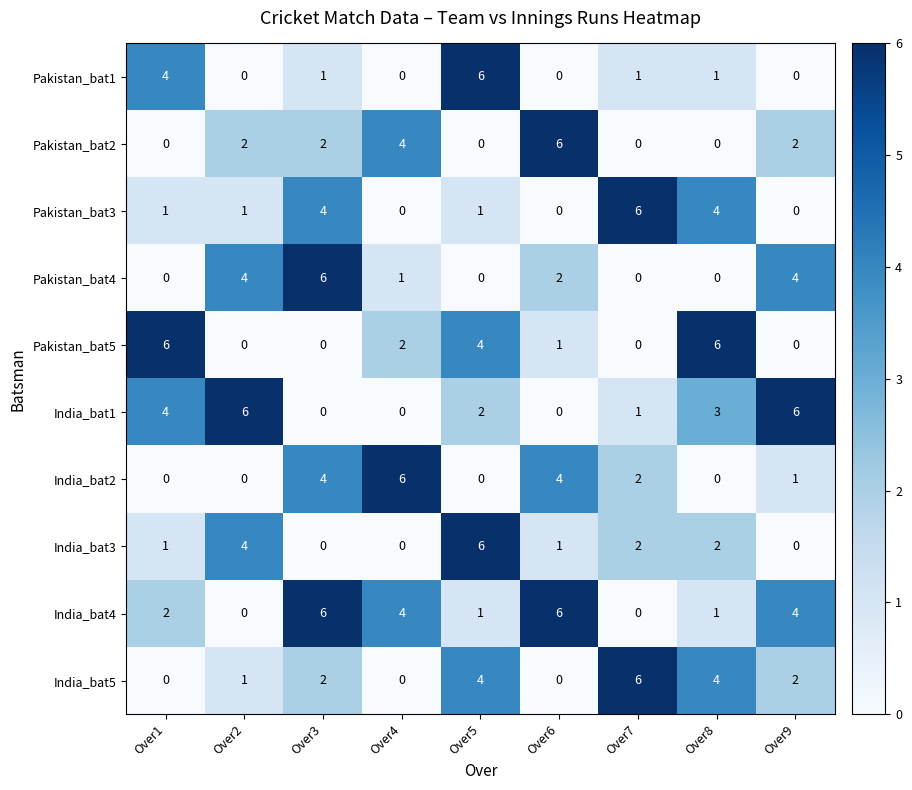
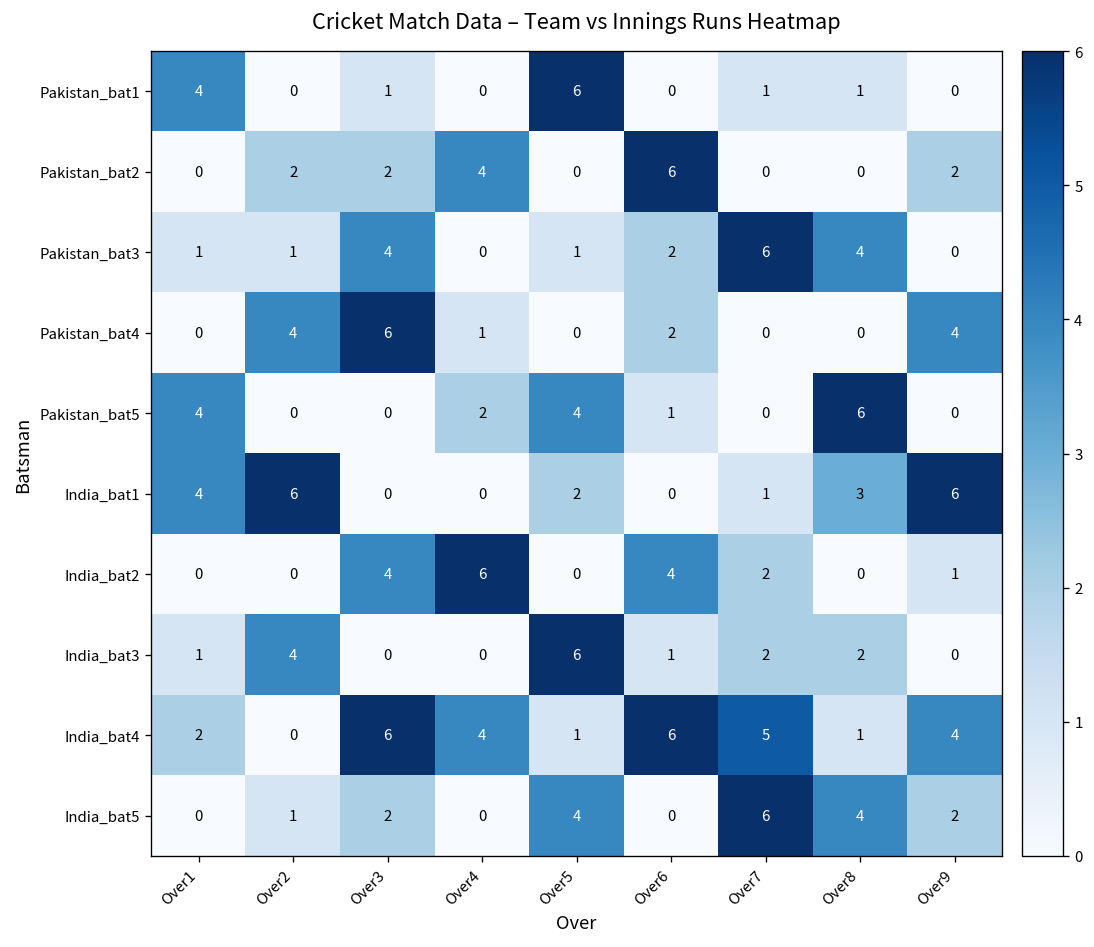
  {
    "Pakistan_bat1": {
      "Over1": 4,
      "Over2": 0,
      "Over3": 1,
      "Over4": 0,
      "Over5": 6,
      "Over6": 0,
      "Over7": 1,
      "Over8": 1,
      "Over9": 0
    },
    "Pakistan_bat2": {
      "Over1": 0,
      "Over2": 2,
      "Over3": 2,
      "Over4": 4,
      "Over5": 0,
      "Over6": 6,
      "Over7": 0,
      "Over8": 0,
      "Over9": 2
    },
    "Pakistan_bat3": {
      "Over1": 1,
      "Over2": 1,
      "Over3": 4,
      "Over4": 0,
      "Over5": 1,
-     "Over6": 0,
+     "Over6": 2,
      "Over7": 6,
      "Over8": 4,
      "Over9": 0
    },
    "Pakistan_bat4": {
      "Over1": 0,
      "Over2": 4,
      "Over3": 6,
      "Over4": 1,
      "Over5": 0,
      "Over6": 2,
      "Over7": 0,
      "Over8": 0,
      "Over9": 4
    },
    "Pakistan_bat5": {
-     "Over1": 6,
+     "Over1": 4,
      "Over2": 0,
      "Over3": 0,
      "Over4": 2,
      "Over5": 4,
      "Over6": 1,
      "Over7": 0,
      "Over8": 6,
      "Over9": 0
    },
    "India_bat1": {
      "Over1": 4,
      "Over2": 6,
      "Over3": 0,
      "Over4": 0,
      "Over5": 2,
      "Over6": 0,
      "Over7": 1,
      "Over8": 3,
      "Over9": 6
    },
    "India_bat2": {
      "Over1": 0,
      "Over2": 0,
      "Over3": 4,
      "Over4": 6,
      "Over5": 0,
      "Over6": 4,
      "Over7": 2,
      "Over8": 0,
      "Over9": 1
    },
    "India_bat3": {
      "Over1": 1,
      "Over2": 4,
      "Over3": 0,
      "Over4": 0,
      "Over5": 6,
      "Over6": 1,
      "Over7": 2,
      "Over8": 2,
      "Over9": 0
    },
    "India_bat4": {
      "Over1": 2,
      "Over2": 0,
      "Over3": 6,
      "Over4": 4,
      "Over5": 1,
      "Over6": 6,
-     "Over7": 0,
+     "Over7": 5,
      "Over8": 1,
      "Over9": 4
    },
    "India_bat5": {
      "Over1": 0,
      "Over2": 1,
      "Over3": 2,
      "Over4": 0,
      "Over5": 4,
      "Over6": 0,
      "Over7": 6,
      "Over8": 4,
      "Over9": 2
    }
  }
